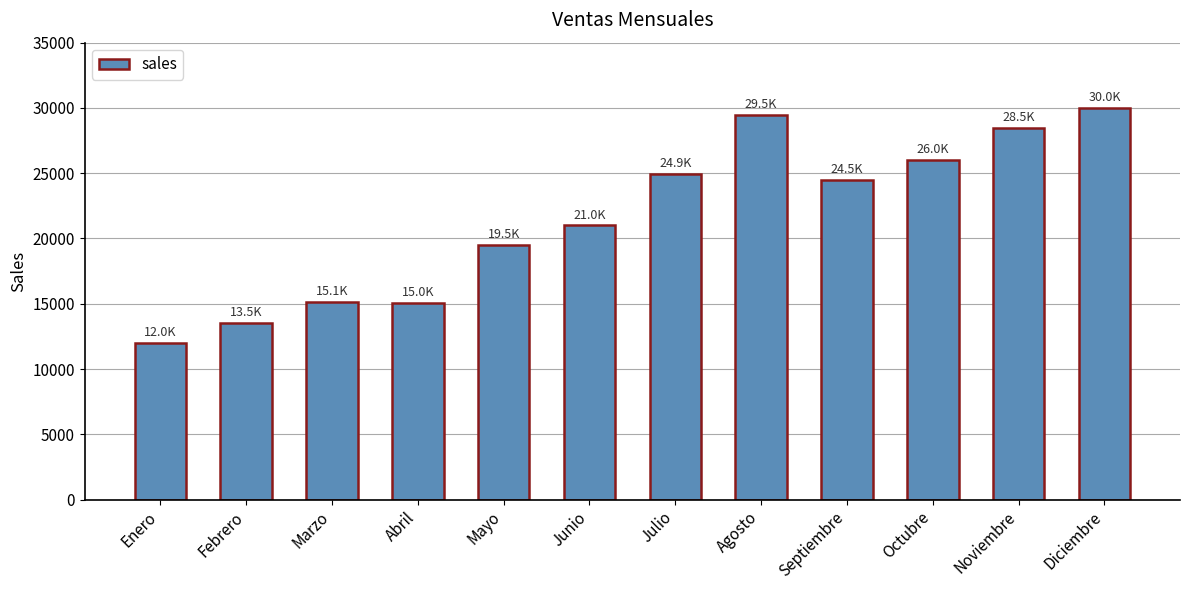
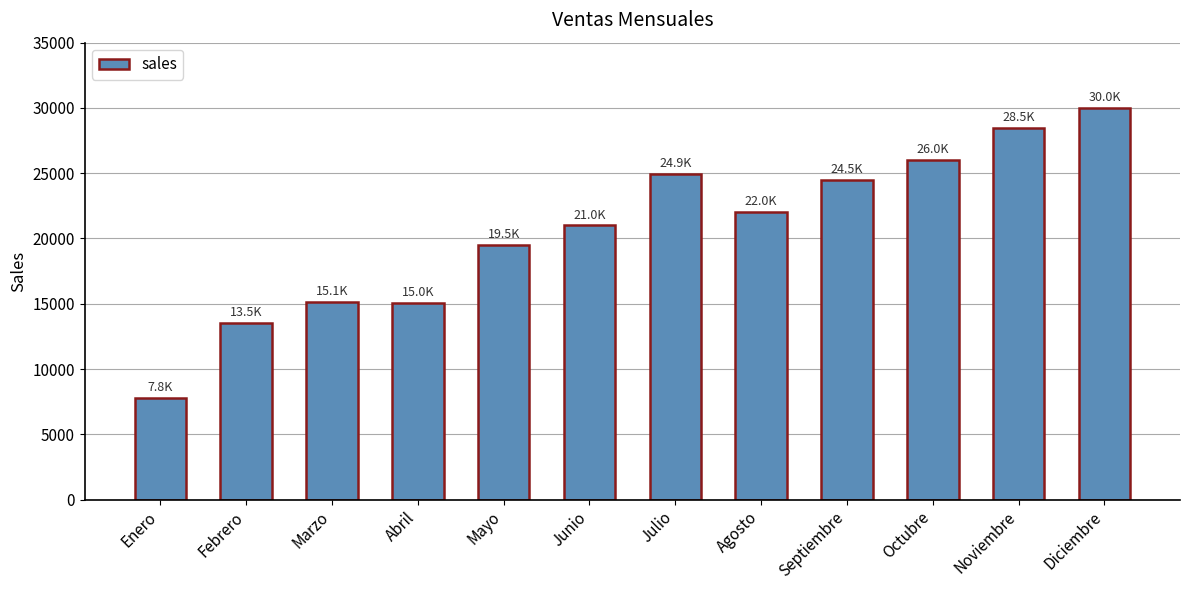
  {
-   "Enero": "12.0K",
+   "Enero": "7.8K",
    "Febrero": "13.5K",
    "Marzo": "15.1K",
    "Abril": "15.0K",
    "Mayo": "19.5K",
    "Junio": "21.0K",
    "Julio": "24.9K",
-   "Agosto": "29.5K",
+   "Agosto": "22.0K",
    "Septiembre": "24.5K",
    "Octubre": "26.0K",
    "Noviembre": "28.5K",
    "Diciembre": "30.0K"
  }
